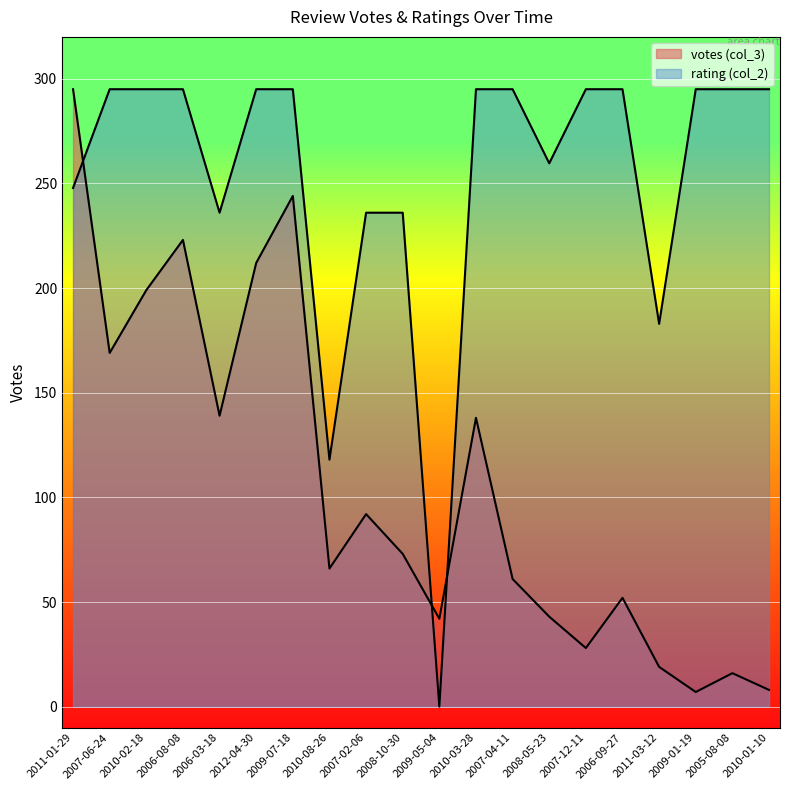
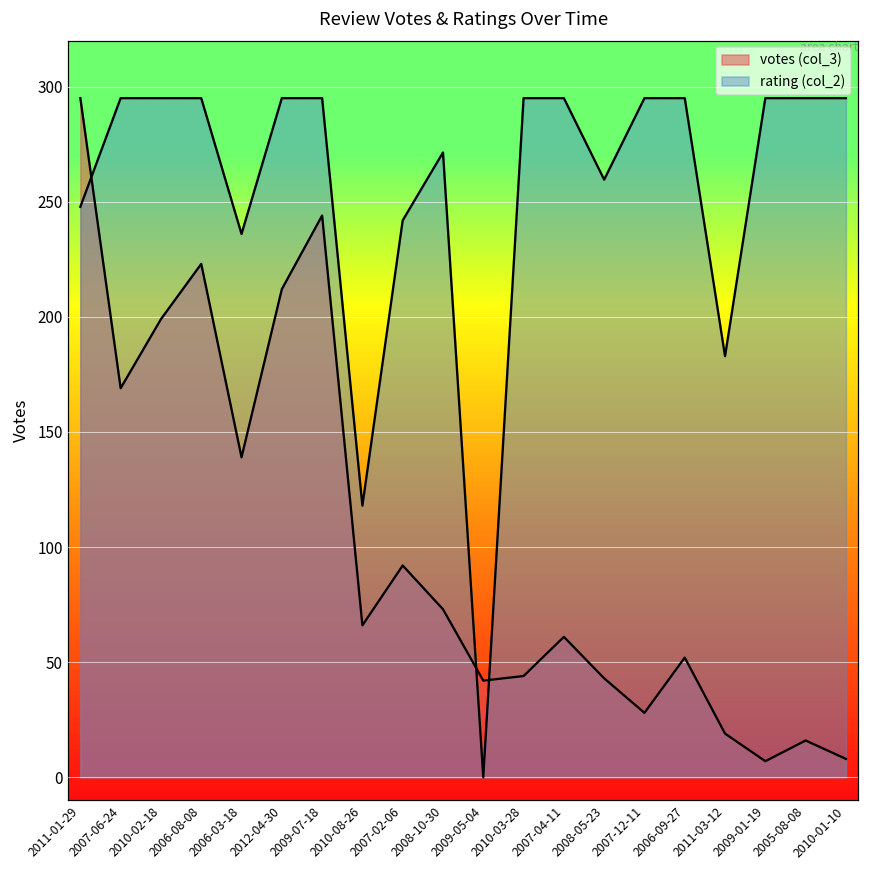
  {
    "votes (col_3)": {
      "2011-01-29": 295,
      "2007-06-24": 169,
      "2010-02-18": 199,
      "2006-08-08": 223,
      "2006-03-18": 139,
      "2012-04-30": 212,
      "2009-07-18": 244,
      "2010-08-26": 66,
      "2007-02-06": 92,
      "2008-10-30": 73,
      "2009-05-04": 42,
-     "2010-03-28": 138,
+     "2010-03-28": 44,
      "2007-04-11": 61,
      "2008-05-23": 43,
      "2007-12-11": 28,
      "2006-09-27": 52,
      "2011-03-12": 19,
      "2009-01-19": 7,
      "2005-08-08": 16,
      "2010-01-10": 8
    },
    "rating (col_2)": {
      "2011-01-29": 248,
      "2007-06-24": 295,
      "2010-02-18": 295,
      "2006-08-08": 295,
      "2006-03-18": 236,
      "2012-04-30": 295,
      "2009-07-18": 295,
      "2010-08-26": 118,
-     "2007-02-06": 236,
-     "2008-10-30": 236,
+     "2007-02-06": 242,
+     "2008-10-30": 271,
      "2009-05-04": 0,
      "2010-03-28": 295,
      "2007-04-11": 295,
      "2008-05-23": 260,
      "2007-12-11": 295,
      "2006-09-27": 295,
      "2011-03-12": 183,
      "2009-01-19": 295,
      "2005-08-08": 295,
      "2010-01-10": 295
    }
  }
